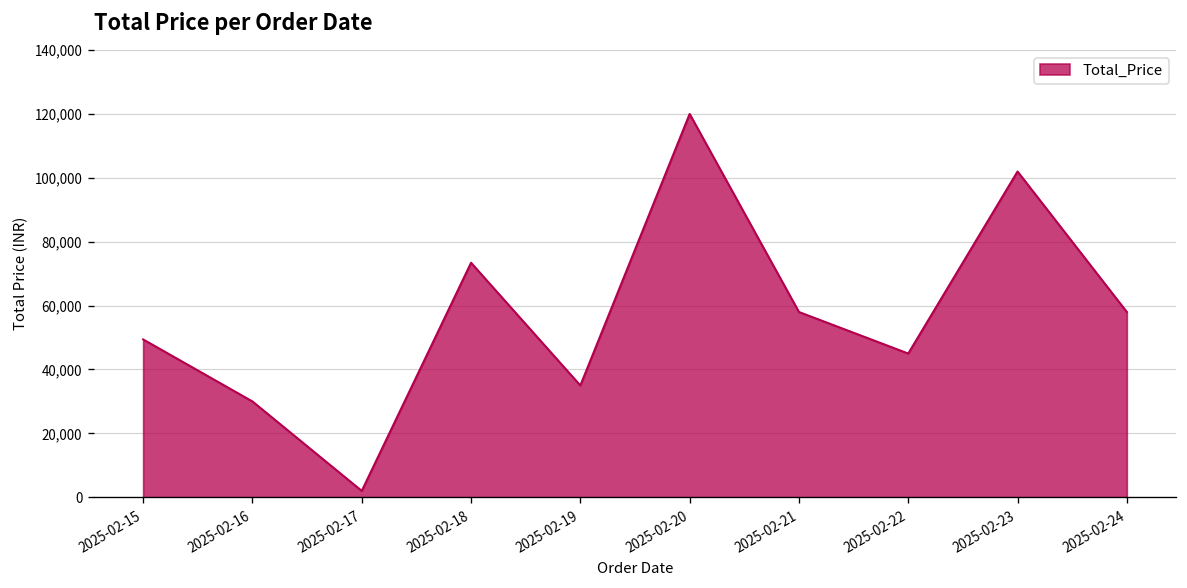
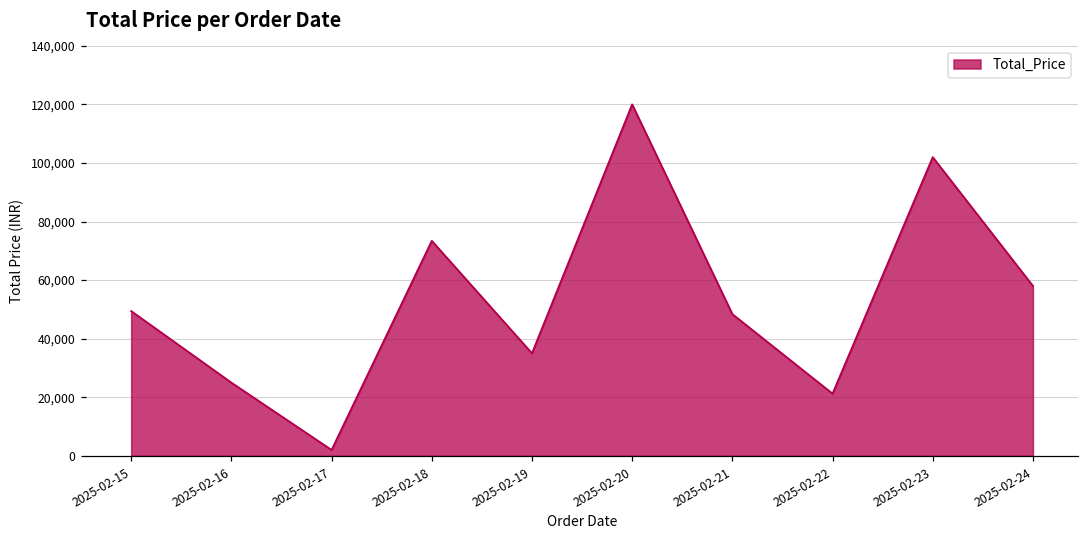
  {
    "2025-02-15": "49,000",
-   "2025-02-16": "30,000",
+   "2025-02-16": "25,000",
    "2025-02-17": "2,000",
    "2025-02-18": "73,000",
    "2025-02-19": "35,000",
    "2025-02-20": "120,000",
-   "2025-02-21": "58,000",
-   "2025-02-22": "45,000",
+   "2025-02-21": "48,000",
+   "2025-02-22": "21,000",
    "2025-02-23": "102,000",
    "2025-02-24": "58,000"
  }
